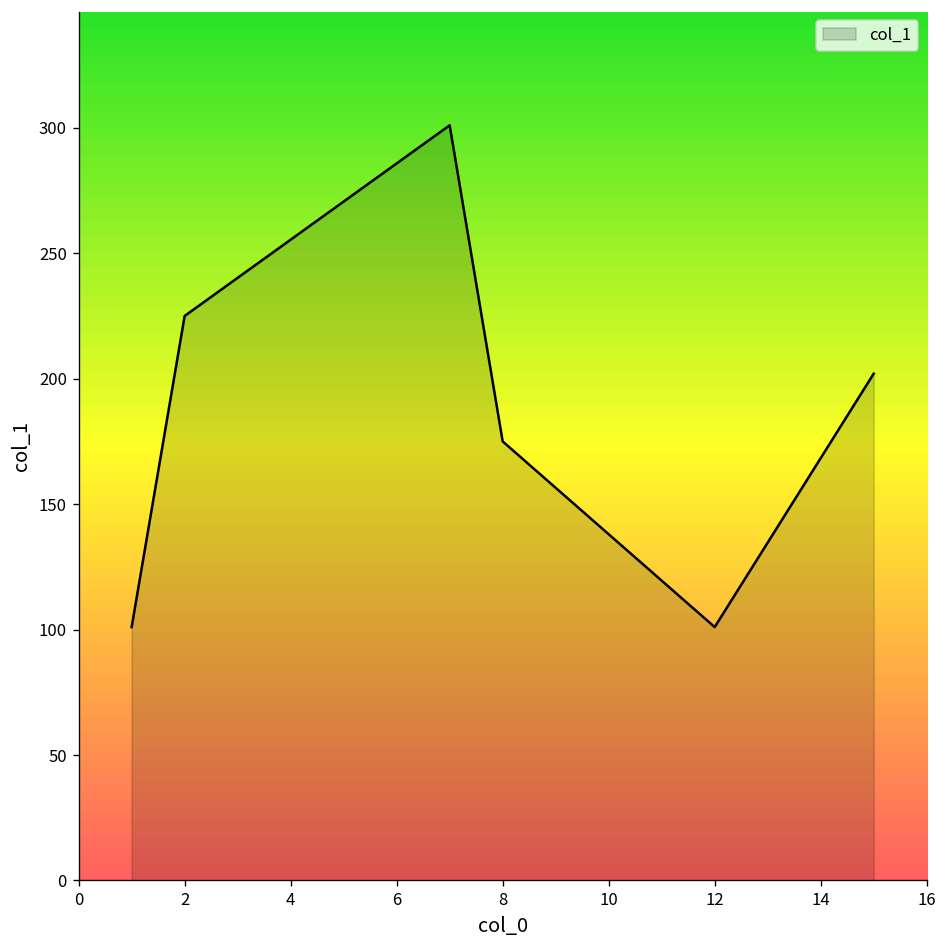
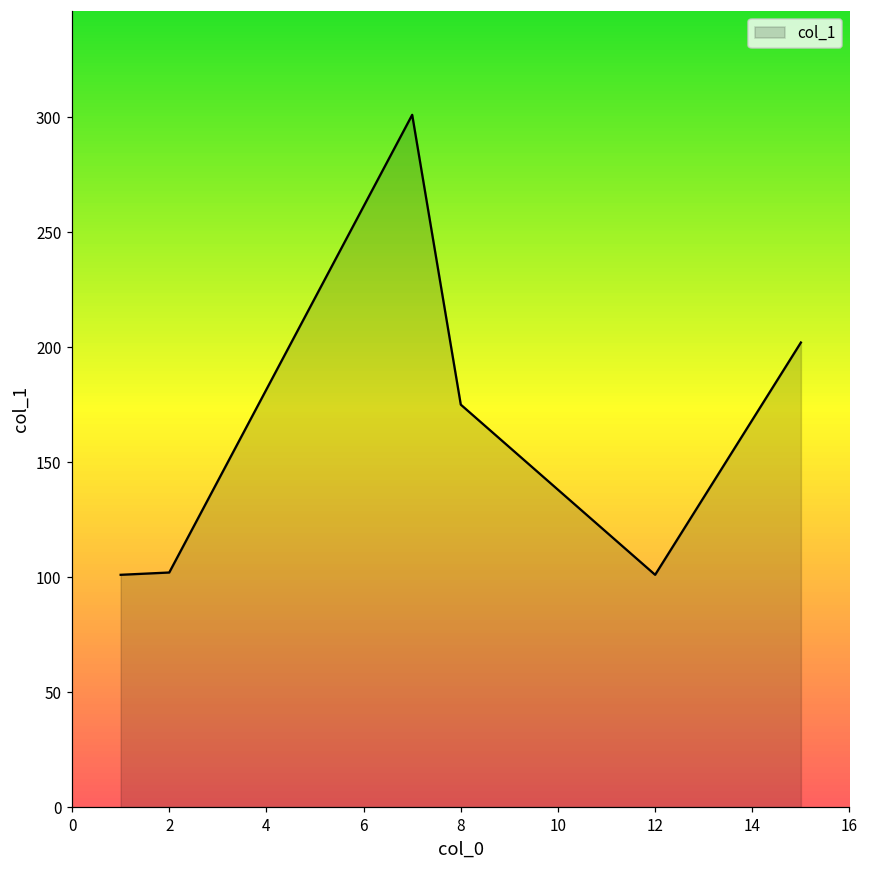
  {
-   "2": 225,
+   "2": 102,
    "8": 175,
    "12": 101
  }
